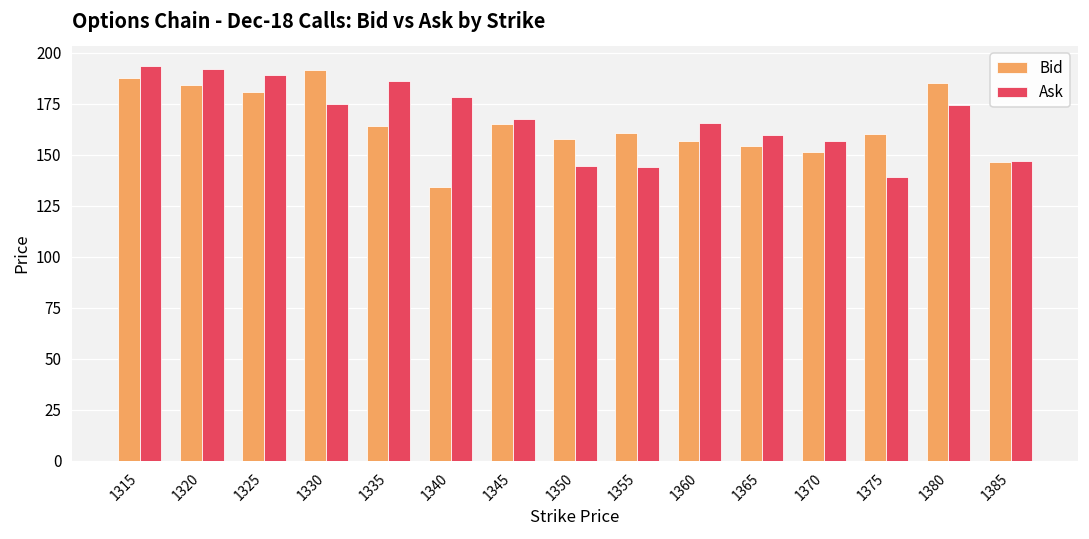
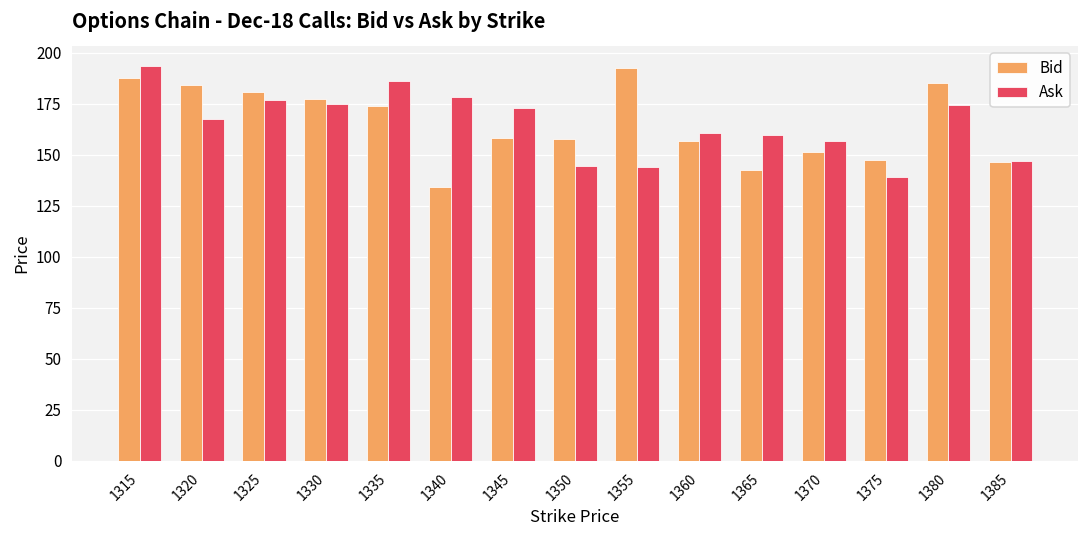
  {
    "Bid": {
      "1315": 188,
      "1320": 184,
      "1325": 181,
-     "1330": 192,
-     "1335": 164,
+     "1330": 177,
+     "1335": 174,
      "1340": 134,
-     "1345": 165,
+     "1345": 158,
      "1350": 158,
-     "1355": 161,
+     "1355": 192,
      "1360": 157,
-     "1365": 154,
+     "1365": 143,
      "1370": 151,
-     "1375": 160,
+     "1375": 147,
      "1380": 185,
      "1385": 147
    },
    "Ask": {
      "1315": 194,
-     "1320": 192,
-     "1325": 189,
+     "1320": 168,
+     "1325": 177,
      "1330": 175,
      "1335": 186,
      "1340": 179,
-     "1345": 167,
+     "1345": 173,
      "1350": 144,
      "1355": 144,
-     "1360": 166,
+     "1360": 161,
      "1365": 160,
      "1370": 157,
      "1375": 139,
      "1380": 175,
      "1385": 147
    }
  }
